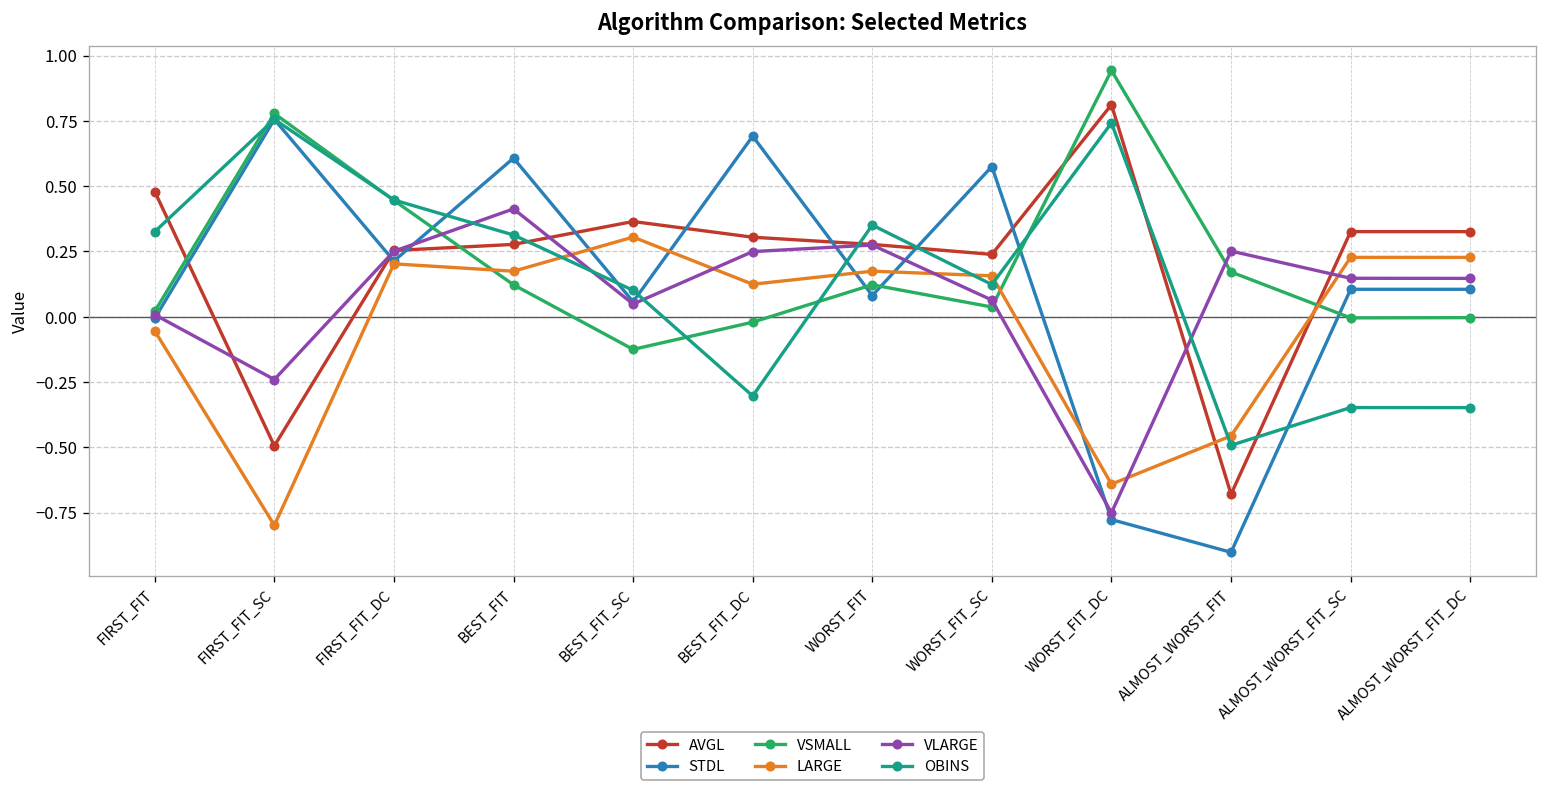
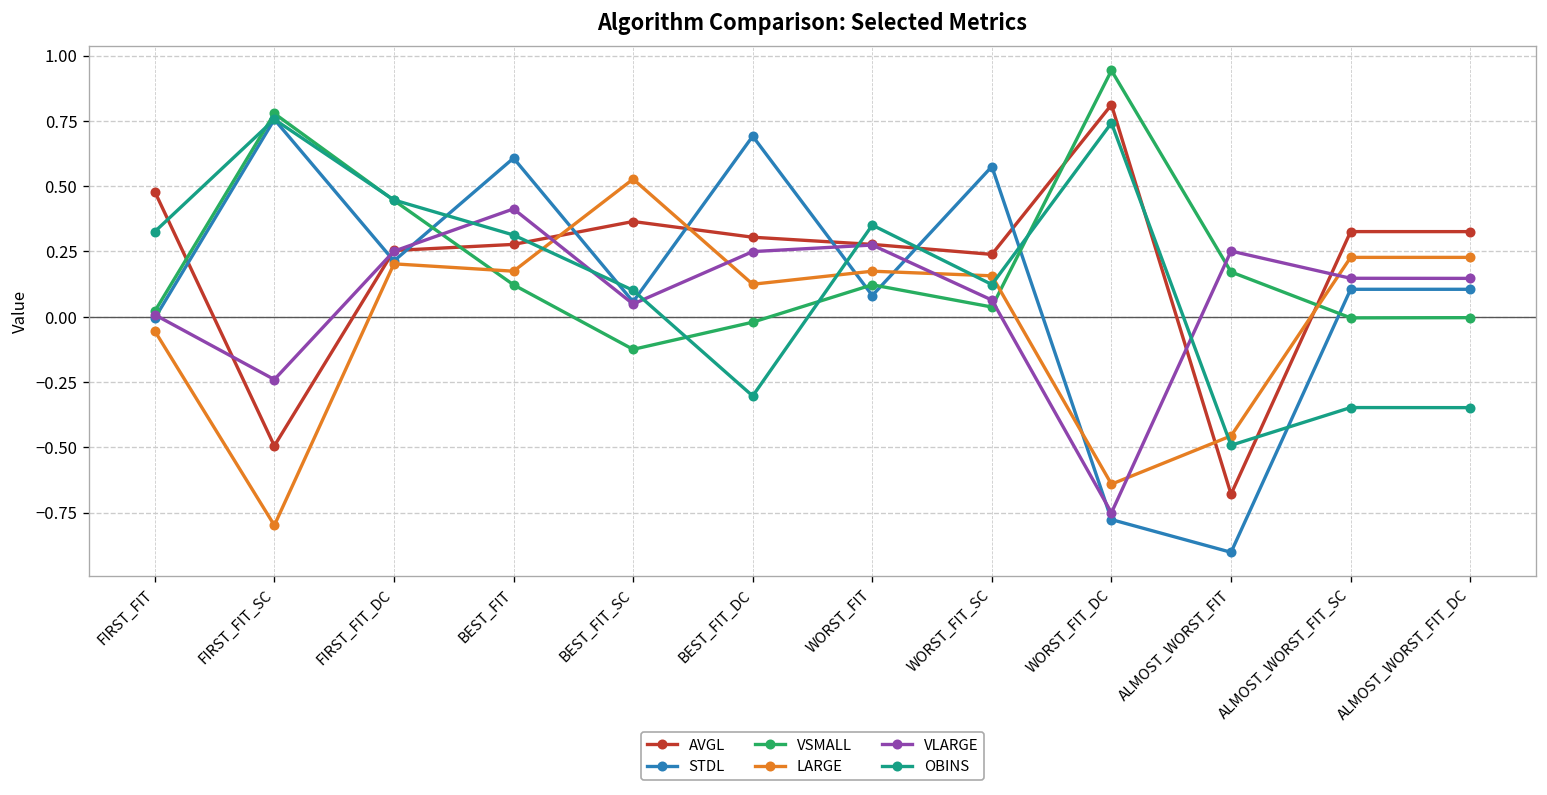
  {
    "AVGL": {
      "FIRST_FIT": 0.48,
      "FIRST_FIT_SC": -0.49,
      "BEST_FIT": 0.28,
      "BEST_FIT_SC": 0.36,
      "BEST_FIT_DC": 0.30,
      "WORST_FIT_SC": 0.24,
      "WORST_FIT_DC": 0.81,
      "ALMOST_WORST_FIT": -0.68,
      "ALMOST_WORST_FIT_SC": 0.33,
      "ALMOST_WORST_FIT_DC": 0.33
    },
    "STDL": {
      "FIRST_FIT": -0.01,
      "BEST_FIT": 0.61,
      "BEST_FIT_DC": 0.69,
      "WORST_FIT": 0.08,
      "WORST_FIT_SC": 0.58,
      "WORST_FIT_DC": -0.78,
      "ALMOST_WORST_FIT": -0.90,
      "ALMOST_WORST_FIT_SC": 0.11,
      "ALMOST_WORST_FIT_DC": 0.11
    },
    "LARGE": {
      "FIRST_FIT": -0.05,
      "FIRST_FIT_SC": -0.80,
      "BEST_FIT": 0.17,
-     "BEST_FIT_SC": 0.31,
+     "BEST_FIT_SC": 0.53,
      "BEST_FIT_DC": 0.12,
      "WORST_FIT": 0.17,
      "WORST_FIT_SC": 0.16,
      "WORST_FIT_DC": -0.64,
      "ALMOST_WORST_FIT": -0.46,
      "ALMOST_WORST_FIT_SC": 0.23,
      "ALMOST_WORST_FIT_DC": 0.23
    },
    "VLARGE": {
      "FIRST_FIT": 0.01,
      "FIRST_FIT_SC": -0.24,
      "BEST_FIT": 0.41,
      "BEST_FIT_DC": 0.25,
      "WORST_FIT_SC": 0.06,
      "WORST_FIT_DC": -0.75,
      "ALMOST_WORST_FIT": 0.25,
      "ALMOST_WORST_FIT_SC": 0.15,
      "ALMOST_WORST_FIT_DC": 0.15
    }
  }
